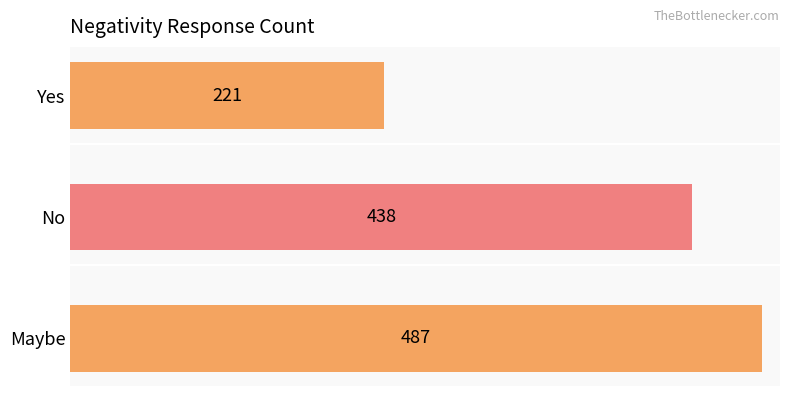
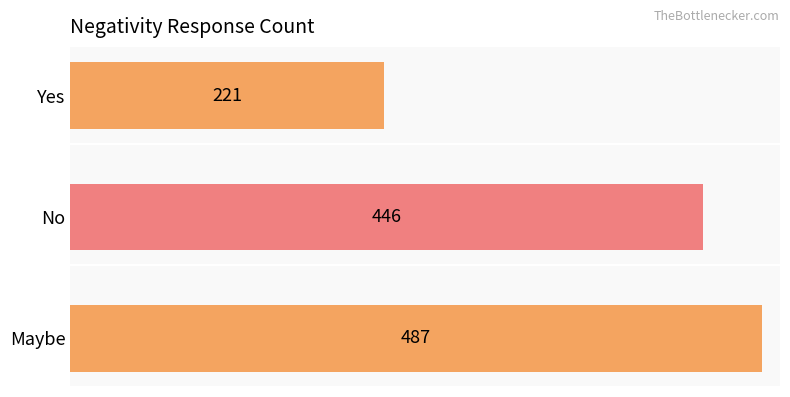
  {
    "Yes": 221,
-   "No": 438,
+   "No": 446,
    "Maybe": 487
  }
